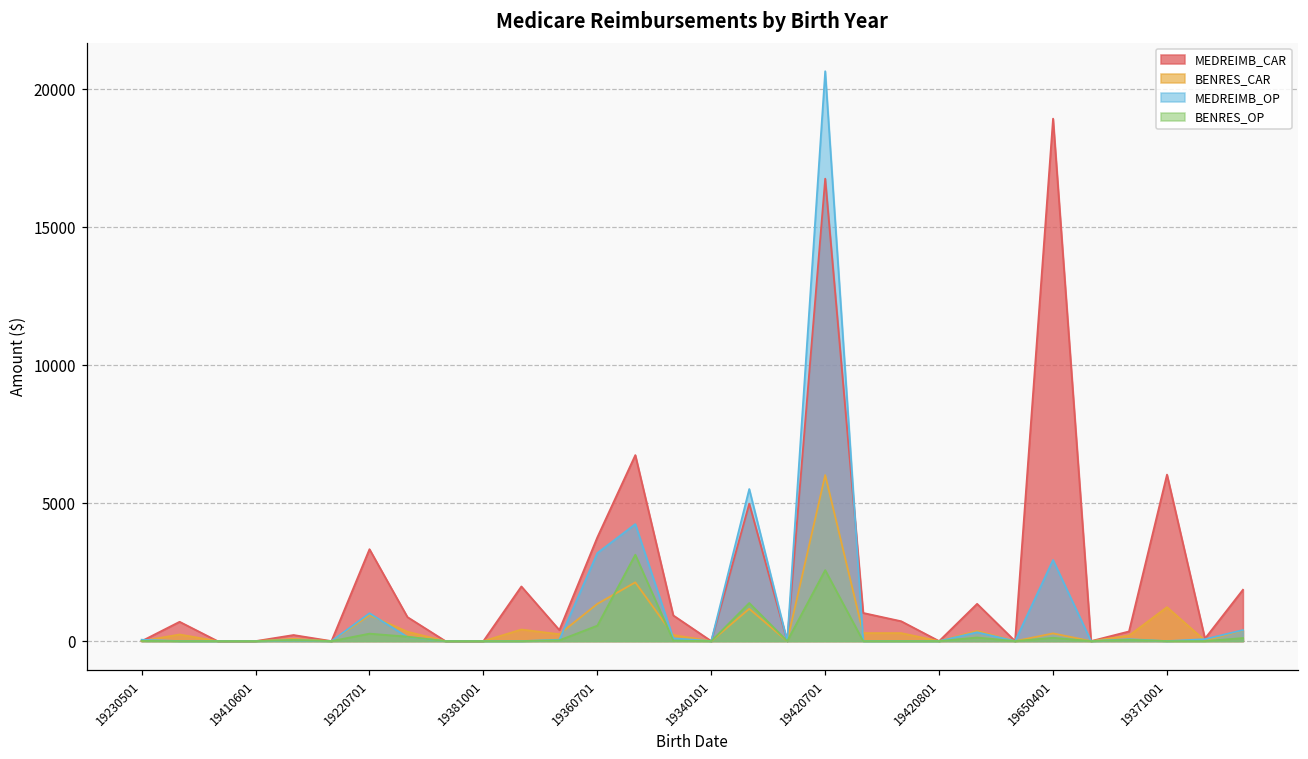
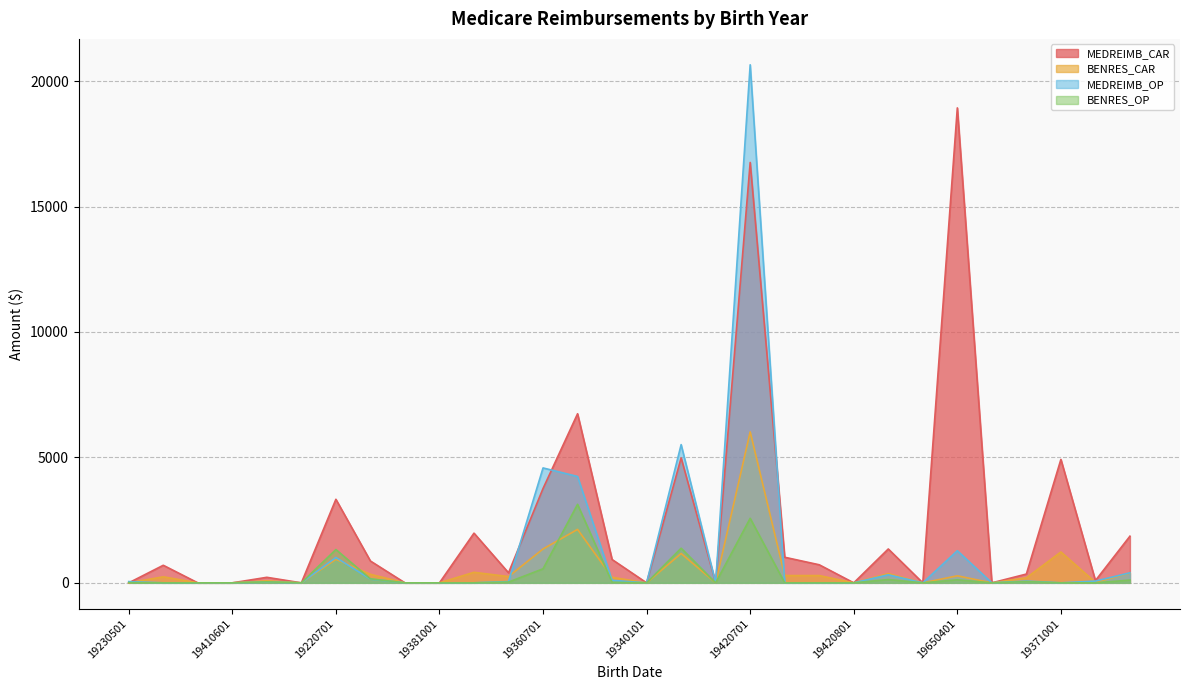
  {
    "MEDREIMB_CAR": {
      "19220701": 3300,
      "19360701": 3800,
      "19420701": 16800,
      "19650401": 18900,
-     "19371001": 6000
+     "19371001": 4900
    },
    "BENRES_CAR": {
      "19360701": 1400,
      "19420701": 6000,
      "19650401": 300,
      "19371001": 1200
    },
    "MEDREIMB_OP": {
-     "19360701": 3200,
+     "19360701": 4600,
      "19420701": 20700,
-     "19650401": 2900
+     "19650401": 1300
    },
    "BENRES_OP": {
-     "19220701": 300,
+     "19220701": 1300,
      "19360701": 600,
      "19420701": 2600,
      "19650401": 100
    }
  }
